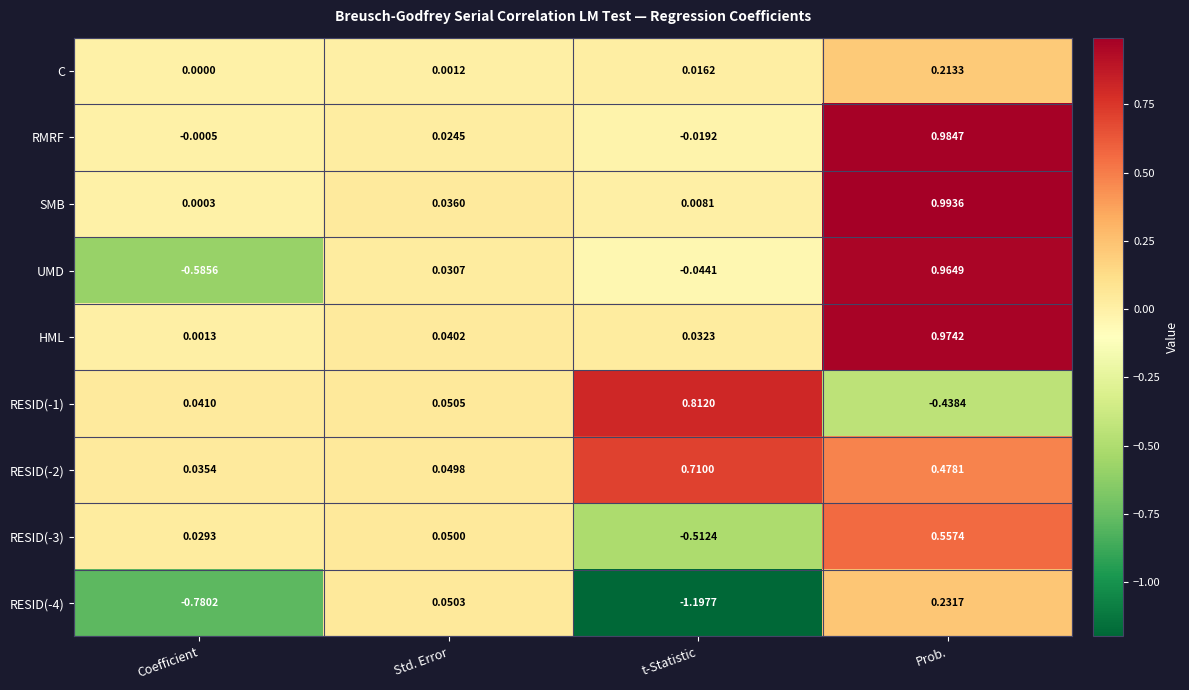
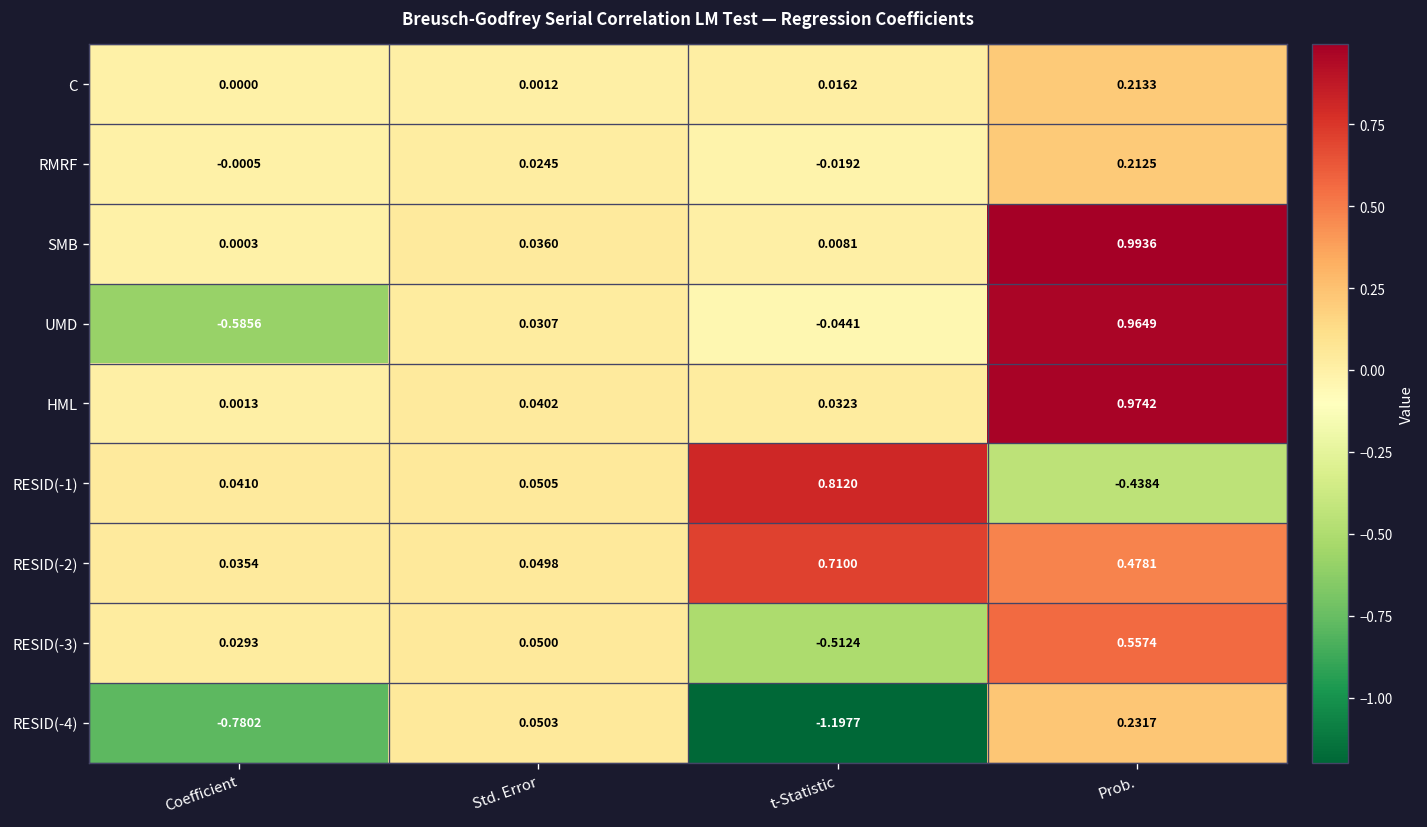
  {
    "C": {
      "Coefficient": 0.0000,
      "Std. Error": 0.0012,
      "t-Statistic": 0.0162,
      "Prob.": 0.2133
    },
    "RMRF": {
      "Coefficient": -0.0005,
      "Std. Error": 0.0245,
      "t-Statistic": -0.0192,
-     "Prob.": 0.9847
+     "Prob.": 0.2125
    },
    "SMB": {
      "Coefficient": 0.0003,
      "Std. Error": 0.0360,
      "t-Statistic": 0.0081,
      "Prob.": 0.9936
    },
    "UMD": {
      "Coefficient": -0.5856,
      "Std. Error": 0.0307,
      "t-Statistic": -0.0441,
      "Prob.": 0.9649
    },
    "HML": {
      "Coefficient": 0.0013,
      "Std. Error": 0.0402,
      "t-Statistic": 0.0323,
      "Prob.": 0.9742
    },
    "RESID(-1)": {
      "Coefficient": 0.0410,
      "Std. Error": 0.0505,
      "t-Statistic": 0.8120,
      "Prob.": -0.4384
    },
    "RESID(-2)": {
      "Coefficient": 0.0354,
      "Std. Error": 0.0498,
      "t-Statistic": 0.7100,
      "Prob.": 0.4781
    },
    "RESID(-3)": {
      "Coefficient": 0.0293,
      "Std. Error": 0.0500,
      "t-Statistic": -0.5124,
      "Prob.": 0.5574
    },
    "RESID(-4)": {
      "Coefficient": -0.7802,
      "Std. Error": 0.0503,
      "t-Statistic": -1.1977,
      "Prob.": 0.2317
    }
  }
